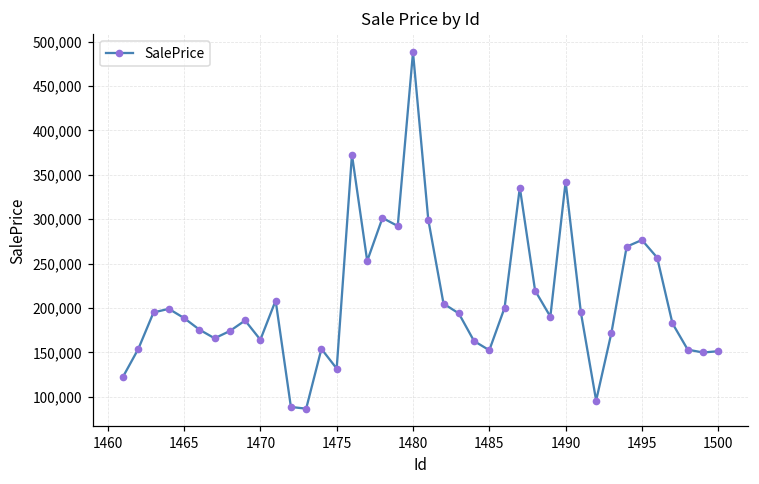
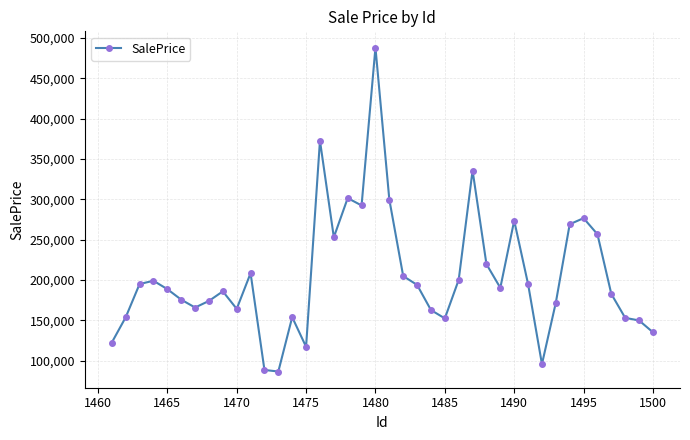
  {
    "1465": "190,000",
    "1470": "160,000",
-   "1475": "130,000",
+   "1475": "120,000",
    "1480": "490,000",
    "1485": "150,000",
-   "1490": "340,000",
+   "1490": "270,000",
    "1495": "280,000",
-   "1500": "150,000"
+   "1500": "140,000"
  }
